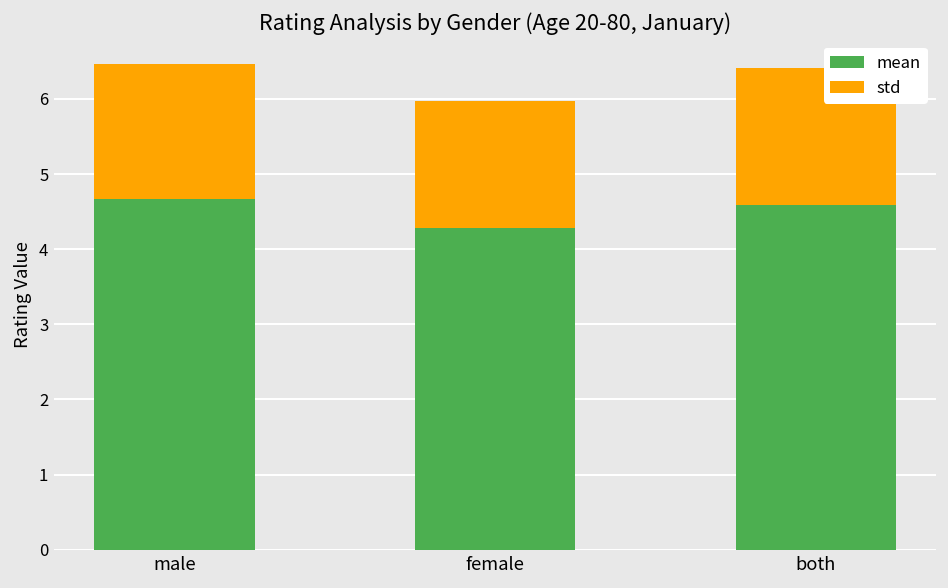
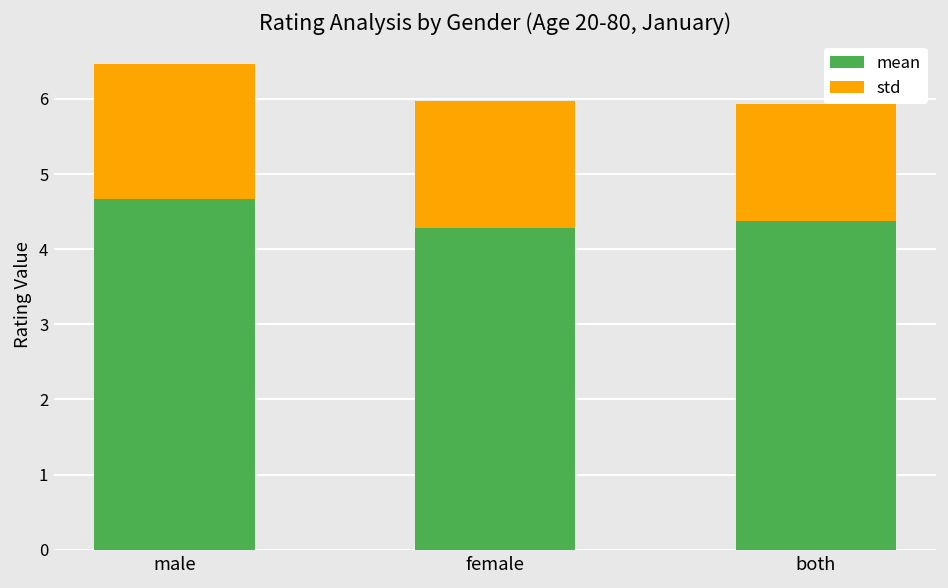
  {
    "mean": {
      "male": 4.7,
      "female": 4.3,
-     "both": 4.6
+     "both": 4.4
    },
    "std": {
      "male": 1.8,
      "female": 1.7,
-     "both": 1.8
+     "both": 1.6
    }
  }
